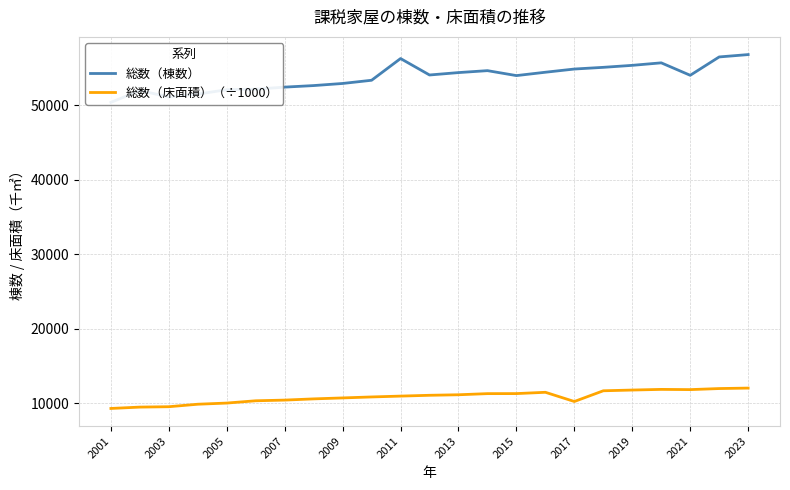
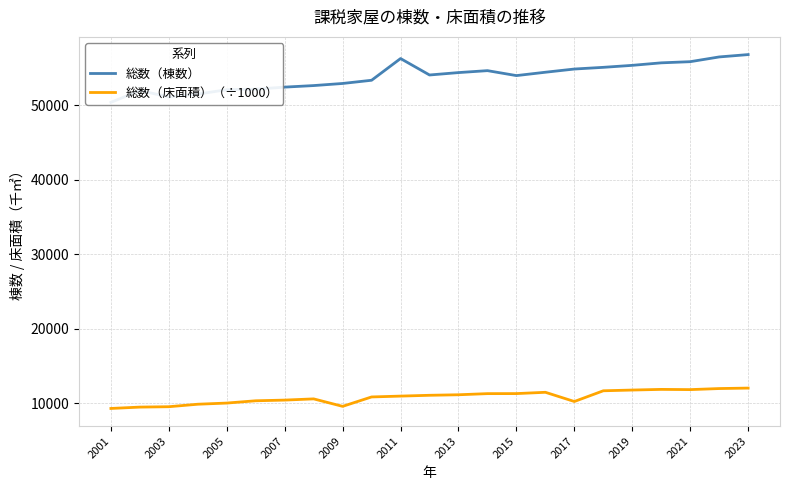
  {
    "総数（棟数）": {
      "2007": 52000,
      "2009": 53000,
      "2011": 56000,
      "2013": 54000,
      "2015": 54000,
      "2017": 55000,
      "2019": 55000,
-     "2021": 54000,
+     "2021": 56000,
      "2023": 57000
    },
    "総数（床面積）（÷1000）": {
      "2001": 9000,
      "2003": 10000,
      "2005": 10000,
      "2007": 10000,
-     "2009": 11000,
+     "2009": 10000,
      "2011": 11000,
      "2013": 11000,
      "2015": 11000,
      "2017": 10000,
      "2019": 12000,
      "2021": 12000,
      "2023": 12000
    }
  }
